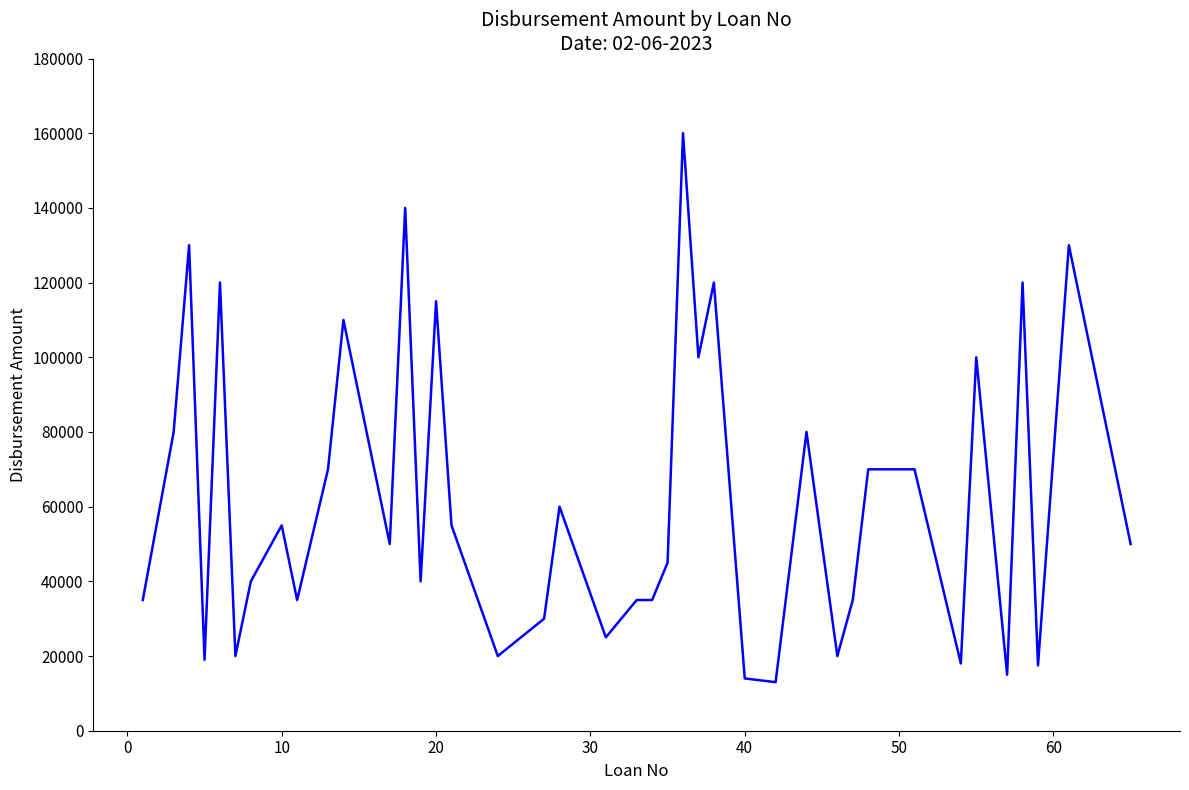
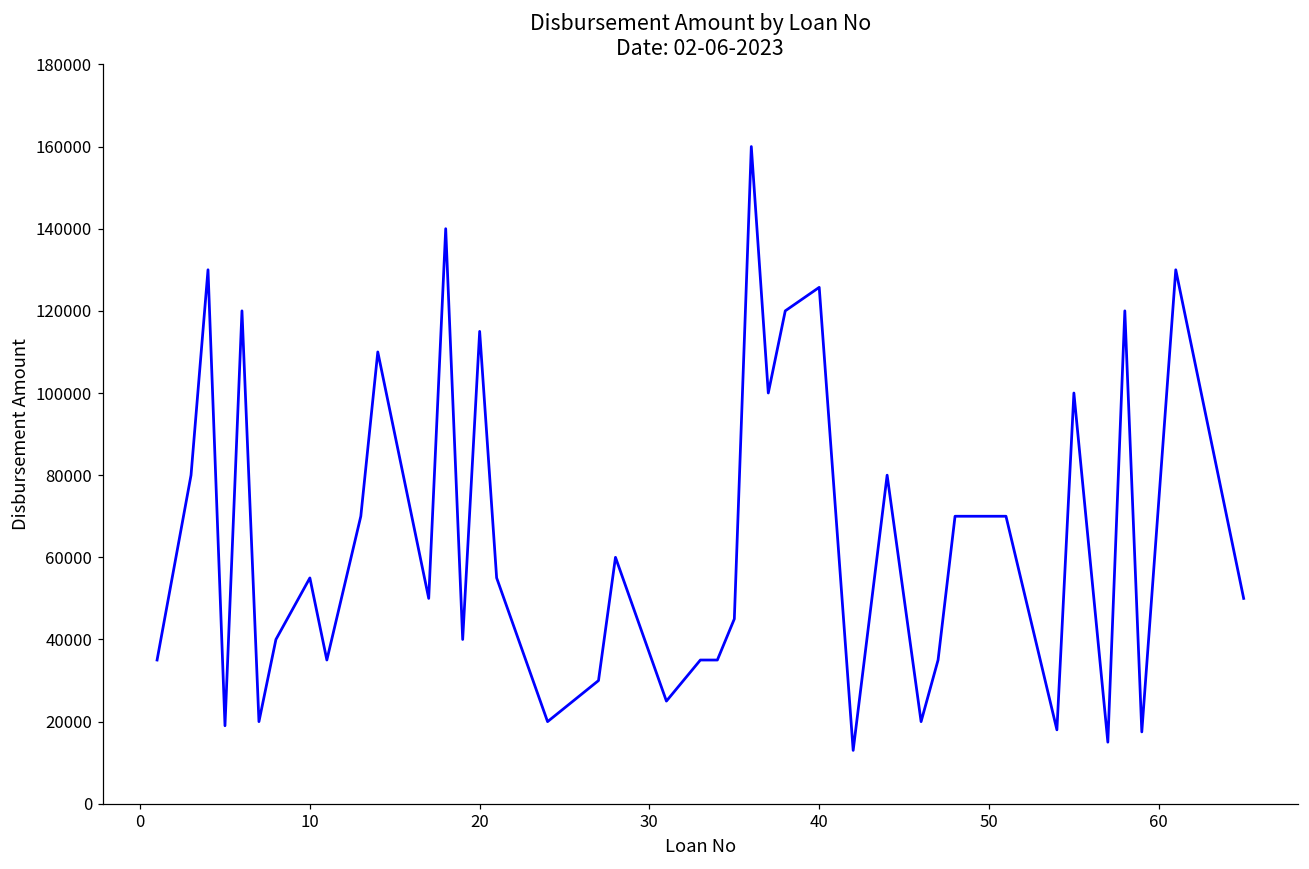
  {
    "10": 55000,
    "20": 115000,
-   "40": 14000
+   "40": 126000
  }
